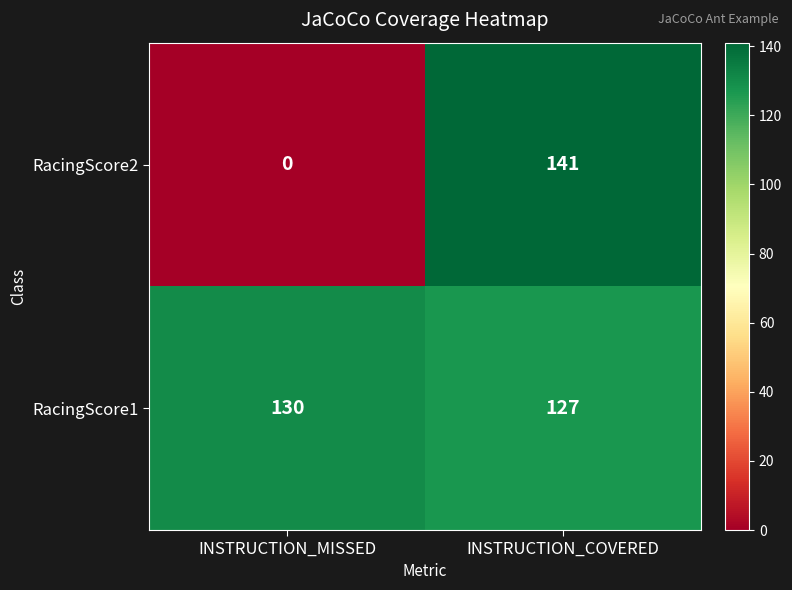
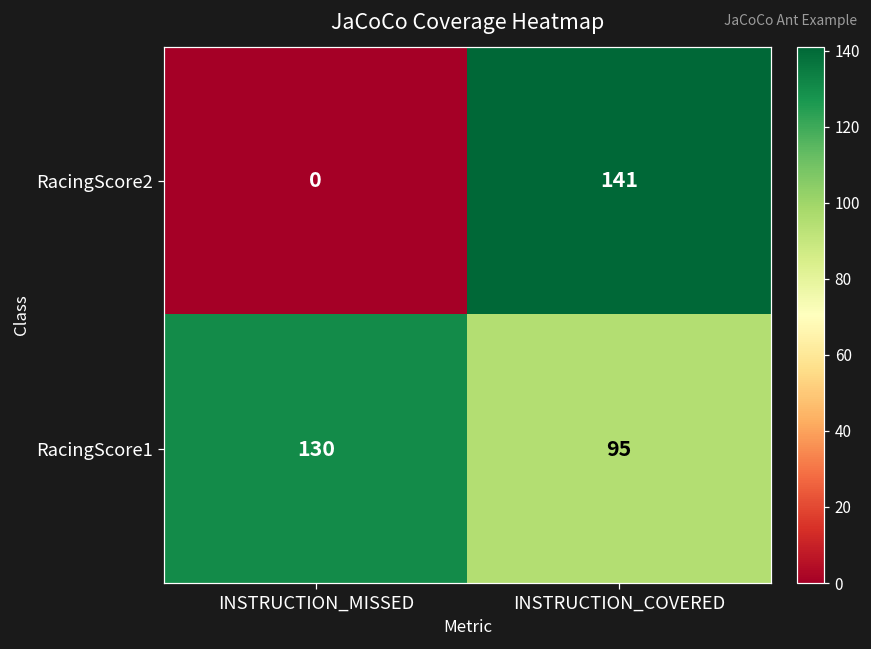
  {
    "RacingScore2": {
      "INSTRUCTION_MISSED": 0,
      "INSTRUCTION_COVERED": 141
    },
    "RacingScore1": {
      "INSTRUCTION_MISSED": 130,
-     "INSTRUCTION_COVERED": 127
+     "INSTRUCTION_COVERED": 95
    }
  }
